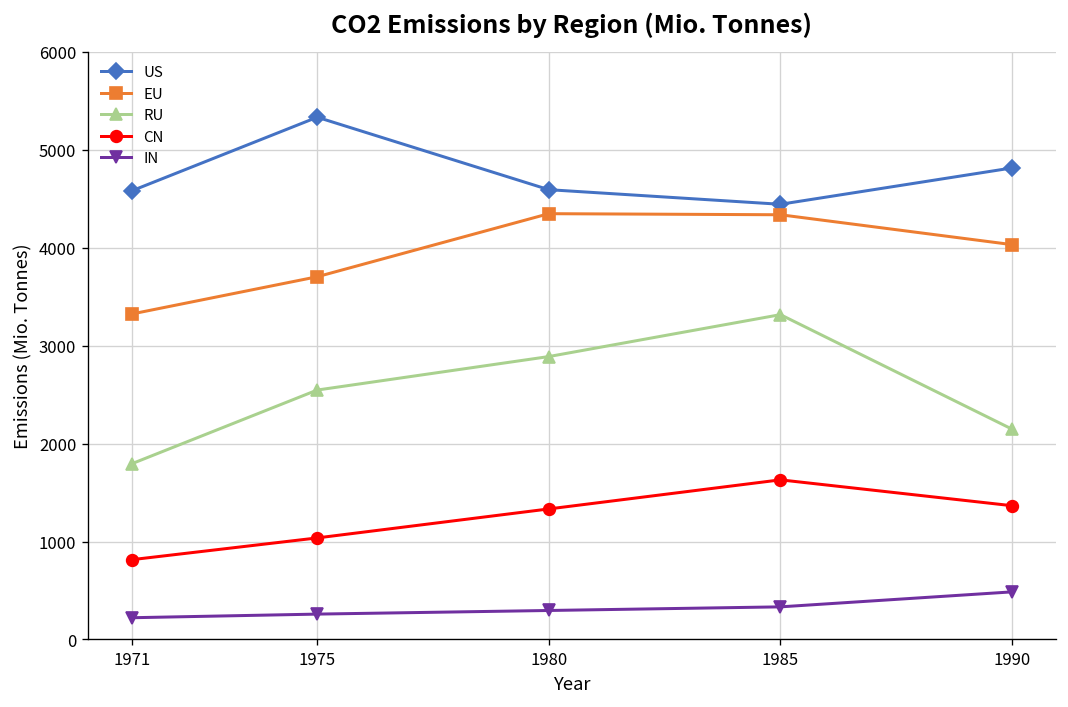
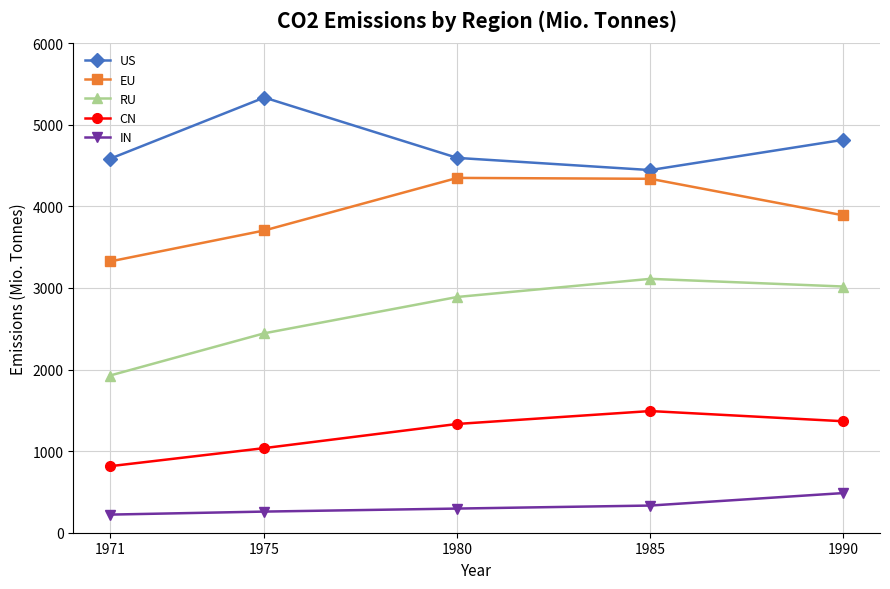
  {
    "US": {
      "1971": 4600,
      "1975": 5300,
      "1980": 4600,
      "1985": 4400,
      "1990": 4800
    },
    "EU": {
      "1971": 3300,
      "1975": 3700,
      "1980": 4300,
      "1985": 4300,
-     "1990": 4000
+     "1990": 3900
    },
    "RU": {
-     "1971": 1800,
-     "1975": 2500,
+     "1971": 1900,
+     "1975": 2400,
      "1980": 2900,
-     "1985": 3300,
-     "1990": 2100
+     "1985": 3100,
+     "1990": 3000
    },
    "CN": {
      "1971": 800,
      "1975": 1000,
      "1980": 1300,
-     "1985": 1600,
+     "1985": 1500,
      "1990": 1400
    },
    "IN": {
      "1971": 200,
      "1975": 300,
      "1980": 300,
      "1985": 300,
      "1990": 500
    }
  }
